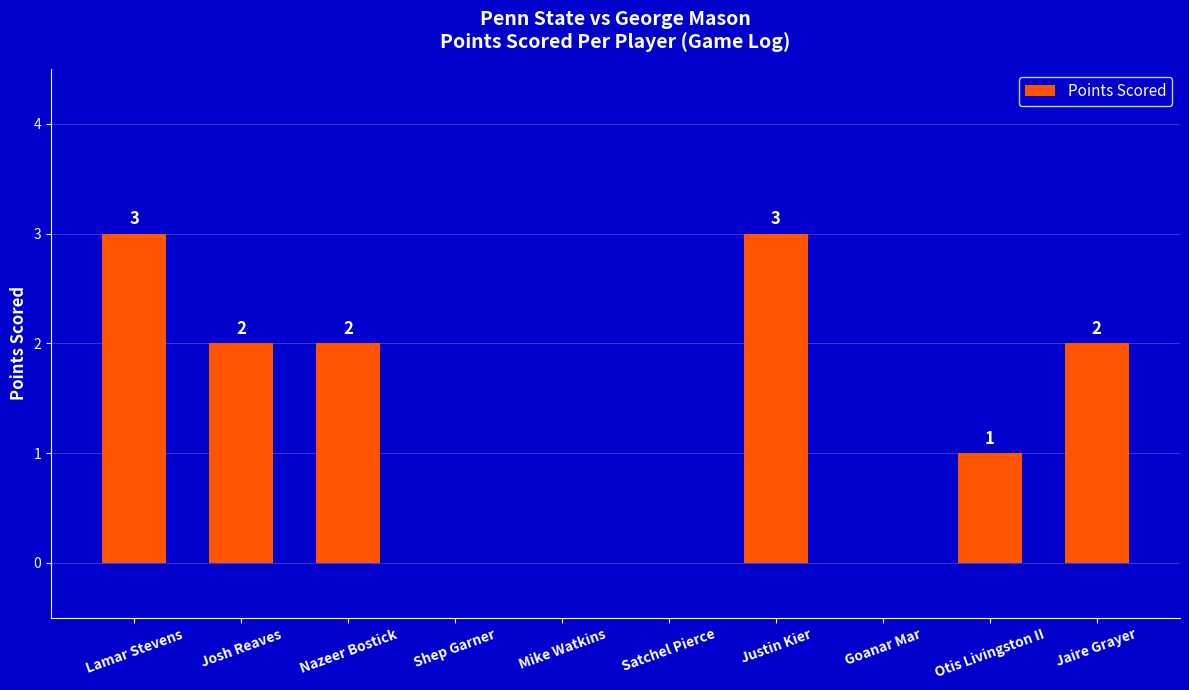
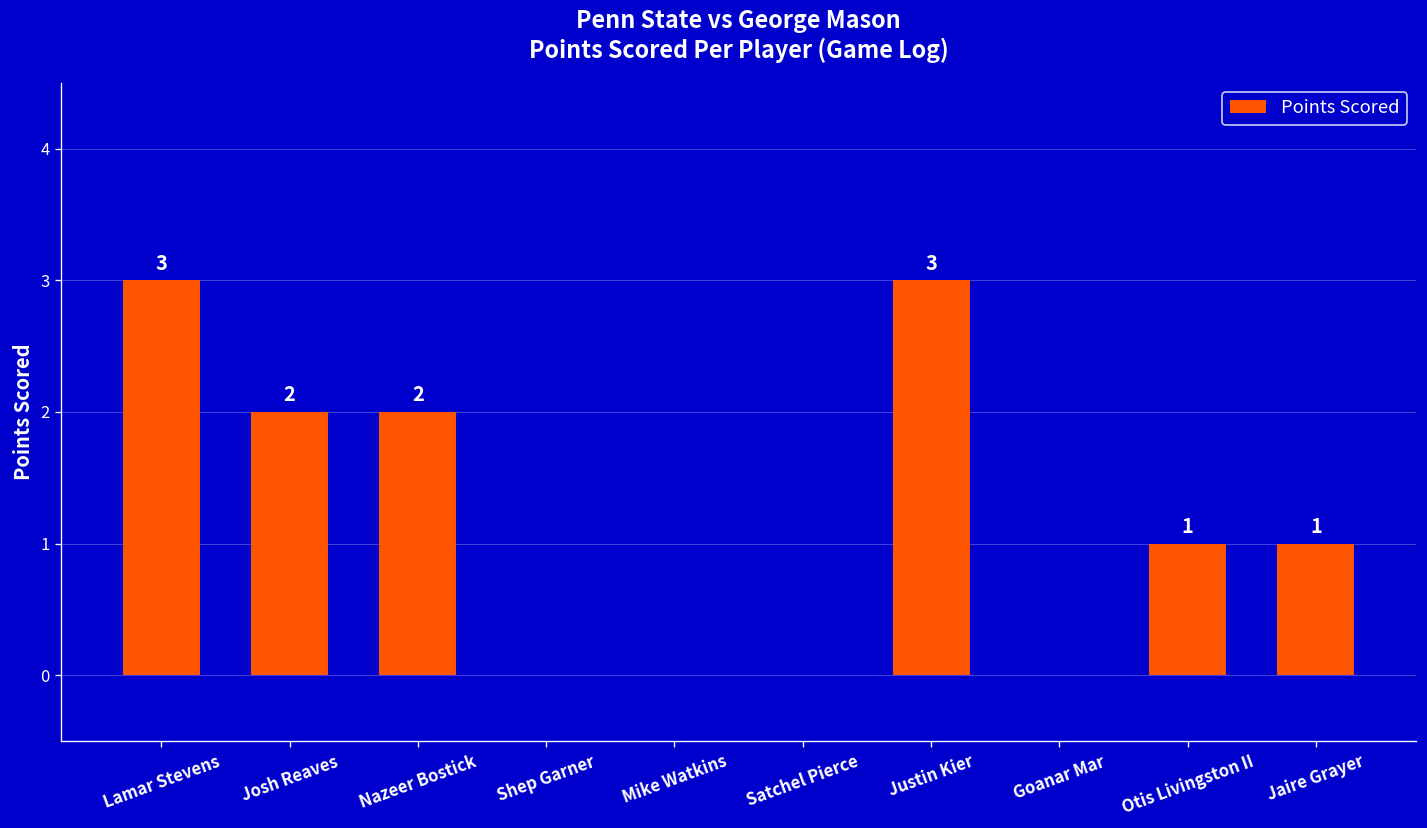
  {
    "Lamar Stevens": 3,
    "Josh Reaves": 2,
    "Nazeer Bostick": 2,
    "Justin Kier": 3,
    "Otis Livingston II": 1,
-   "Jaire Grayer": 2
+   "Jaire Grayer": 1
  }
